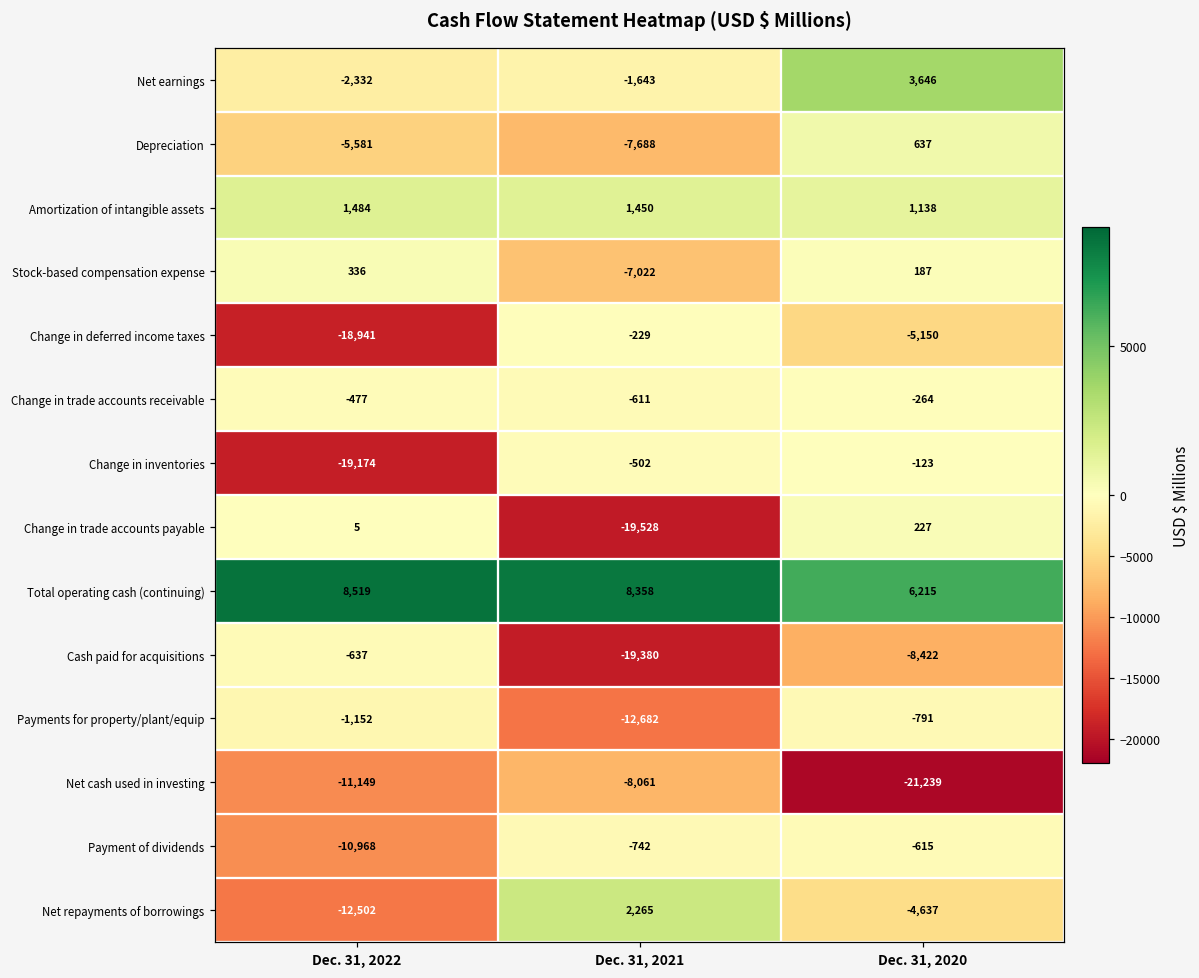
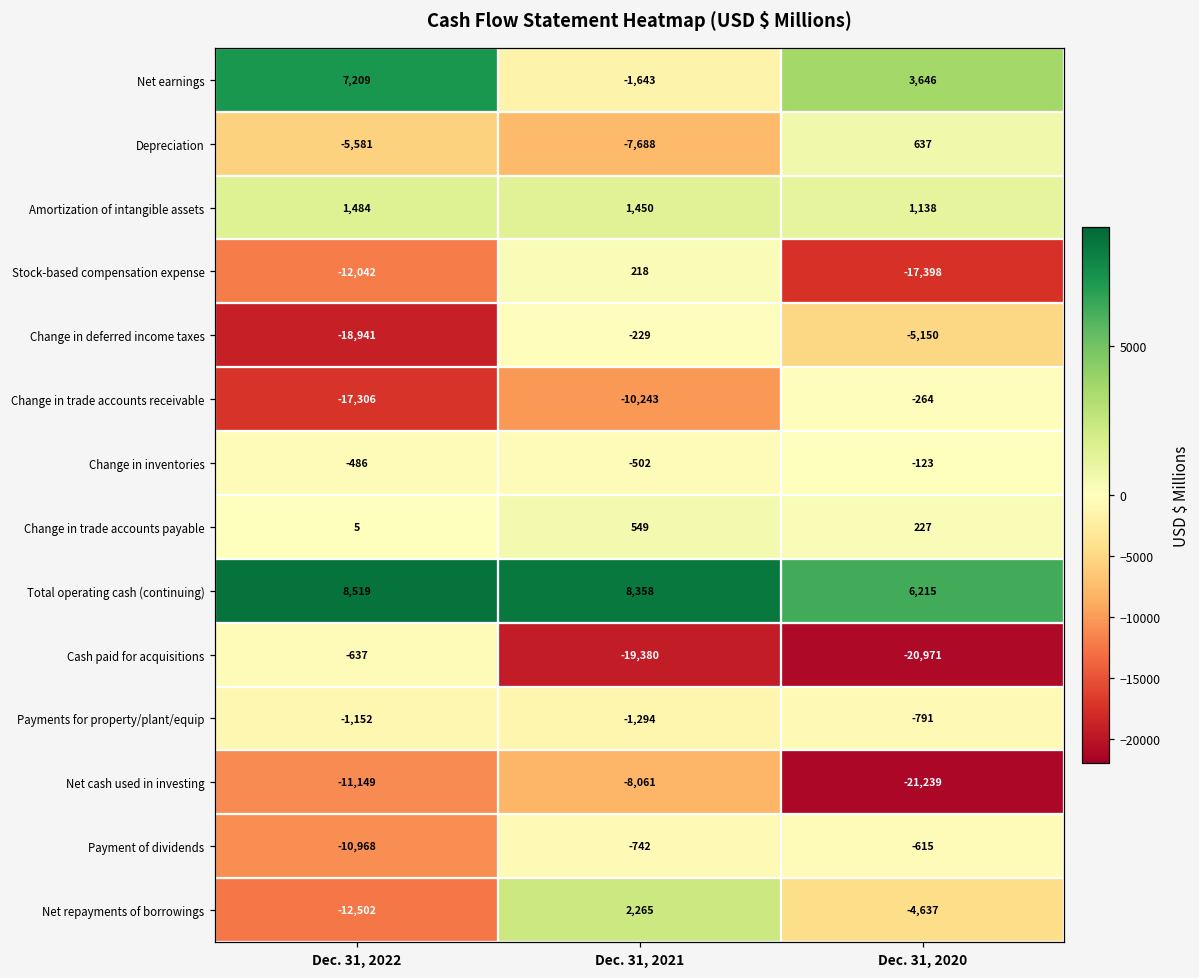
  {
    "Net earnings": {
-     "Dec. 31, 2022": "-2,332",
+     "Dec. 31, 2022": "7,209",
      "Dec. 31, 2021": "-1,643",
      "Dec. 31, 2020": "3,646"
    },
    "Depreciation": {
      "Dec. 31, 2022": "-5,581",
      "Dec. 31, 2021": "-7,688",
      "Dec. 31, 2020": "637"
    },
    "Amortization of intangible assets": {
      "Dec. 31, 2022": "1,484",
      "Dec. 31, 2021": "1,450",
      "Dec. 31, 2020": "1,138"
    },
    "Stock-based compensation expense": {
-     "Dec. 31, 2022": "336",
-     "Dec. 31, 2021": "-7,022",
-     "Dec. 31, 2020": "187"
+     "Dec. 31, 2022": "-12,042",
+     "Dec. 31, 2021": "218",
+     "Dec. 31, 2020": "-17,398"
    },
    "Change in deferred income taxes": {
      "Dec. 31, 2022": "-18,941",
      "Dec. 31, 2021": "-229",
      "Dec. 31, 2020": "-5,150"
    },
    "Change in trade accounts receivable": {
-     "Dec. 31, 2022": "-477",
-     "Dec. 31, 2021": "-611",
+     "Dec. 31, 2022": "-17,306",
+     "Dec. 31, 2021": "-10,243",
      "Dec. 31, 2020": "-264"
    },
    "Change in inventories": {
-     "Dec. 31, 2022": "-19,174",
+     "Dec. 31, 2022": "-486",
      "Dec. 31, 2021": "-502",
      "Dec. 31, 2020": "-123"
    },
    "Change in trade accounts payable": {
      "Dec. 31, 2022": "5",
-     "Dec. 31, 2021": "-19,528",
+     "Dec. 31, 2021": "549",
      "Dec. 31, 2020": "227"
    },
    "Total operating cash (continuing)": {
      "Dec. 31, 2022": "8,519",
      "Dec. 31, 2021": "8,358",
      "Dec. 31, 2020": "6,215"
    },
    "Cash paid for acquisitions": {
      "Dec. 31, 2022": "-637",
      "Dec. 31, 2021": "-19,380",
-     "Dec. 31, 2020": "-8,422"
+     "Dec. 31, 2020": "-20,971"
    },
    "Payments for property/plant/equip": {
      "Dec. 31, 2022": "-1,152",
-     "Dec. 31, 2021": "-12,682",
+     "Dec. 31, 2021": "-1,294",
      "Dec. 31, 2020": "-791"
    },
    "Net cash used in investing": {
      "Dec. 31, 2022": "-11,149",
      "Dec. 31, 2021": "-8,061",
      "Dec. 31, 2020": "-21,239"
    },
    "Payment of dividends": {
      "Dec. 31, 2022": "-10,968",
      "Dec. 31, 2021": "-742",
      "Dec. 31, 2020": "-615"
    },
    "Net repayments of borrowings": {
      "Dec. 31, 2022": "-12,502",
      "Dec. 31, 2021": "2,265",
      "Dec. 31, 2020": "-4,637"
    }
  }
